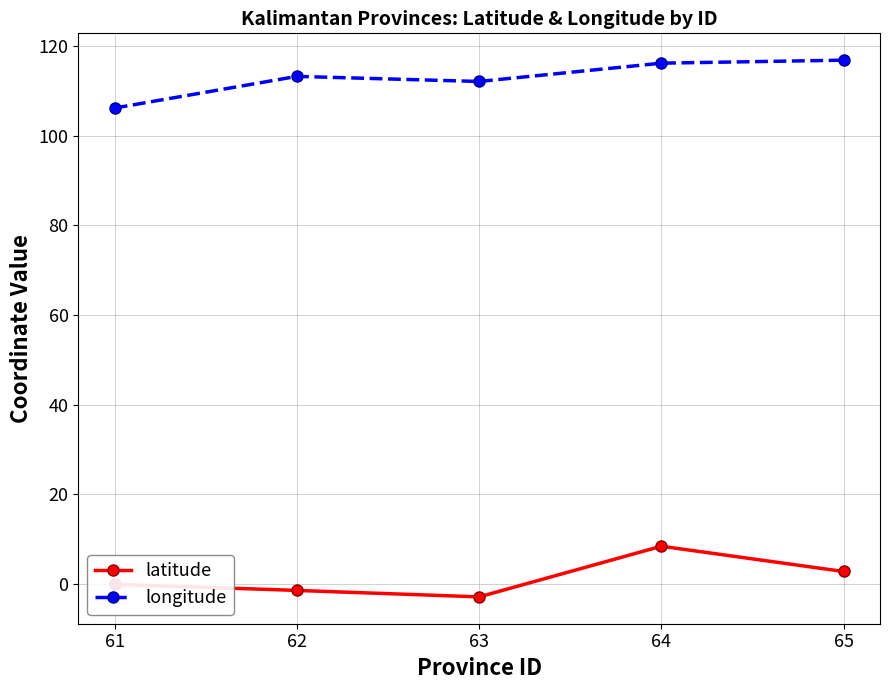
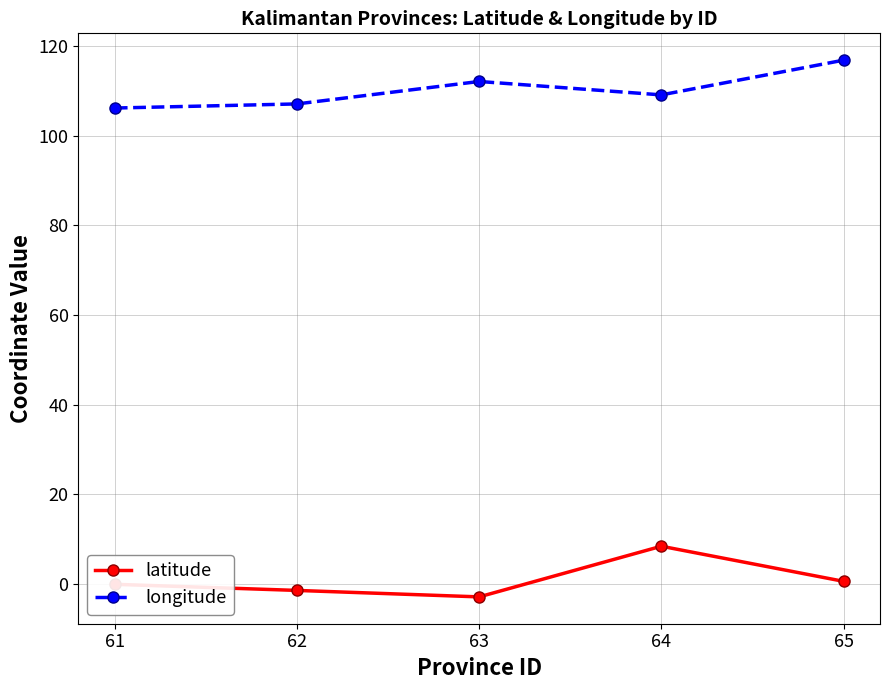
  {
    "latitude": {
      "62": -1,
      "63": -3,
      "64": 8,
-     "65": 3
+     "65": 1
    },
    "longitude": {
      "61": 106,
-     "62": 113,
+     "62": 107,
      "63": 112,
-     "64": 116,
+     "64": 109,
      "65": 117
    }
  }
